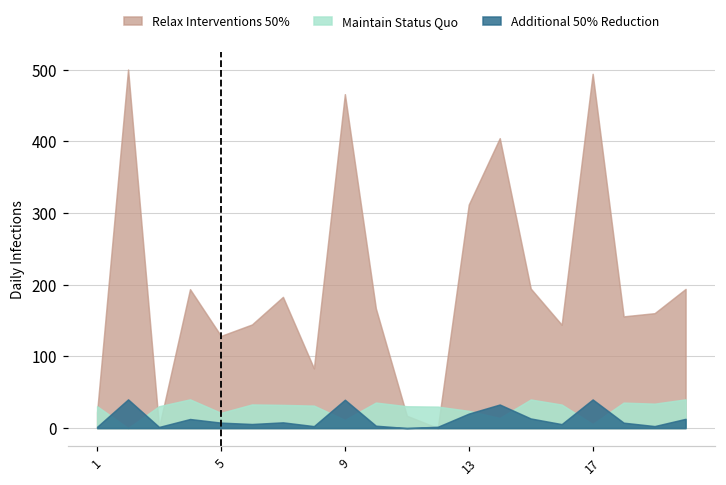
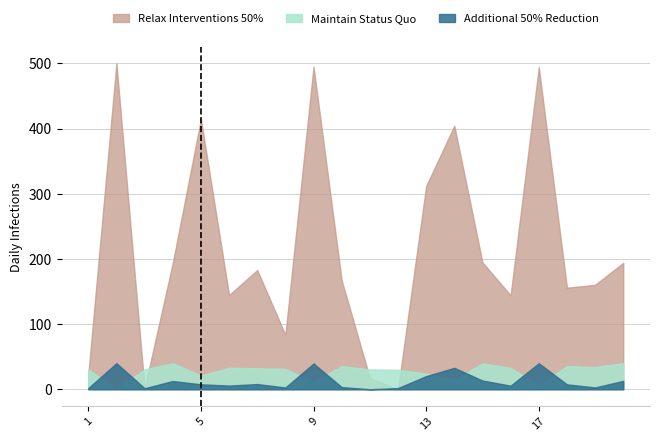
  {
    "Relax Interventions 50%": {
      "1": 20,
-     "5": 130,
-     "9": 470,
+     "5": 410,
+     "9": 490,
      "13": 310,
      "17": 490
    },
    "Maintain Status Quo": {
      "1": 30,
      "5": 20,
      "9": 10,
      "17": 10
    },
    "Additional 50% Reduction": {
      "1": 0,
      "5": 10,
      "9": 40,
      "17": 40
    }
  }
